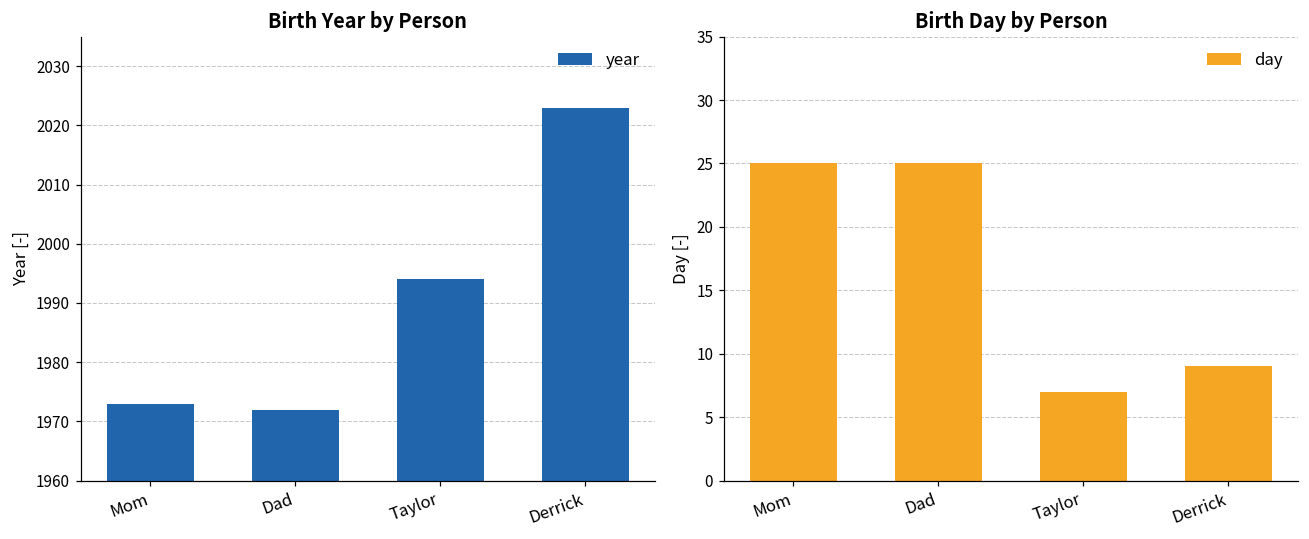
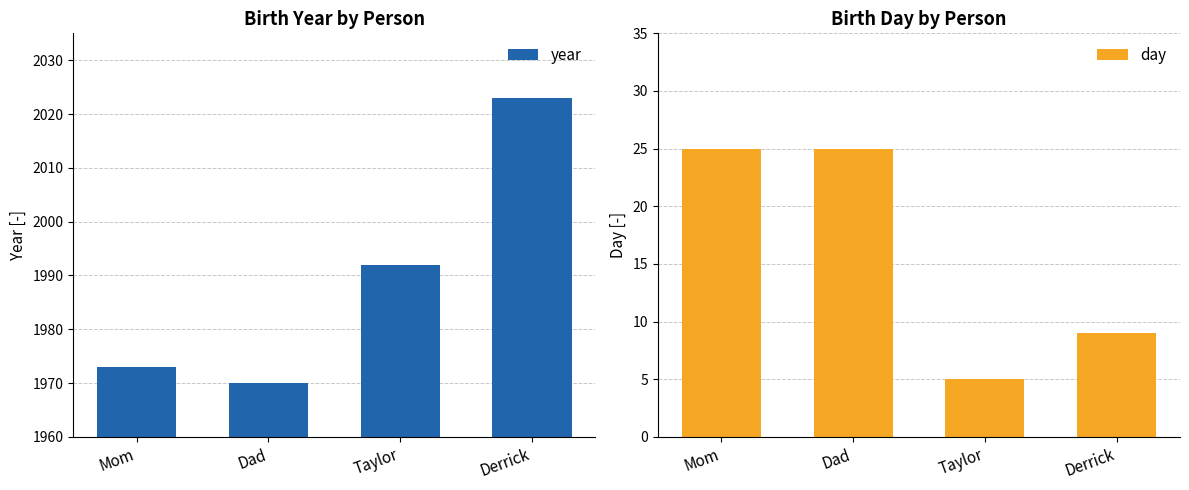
  {
    "Birth Year by Person": {
      "Mom": 1973,
-     "Dad": 1972,
-     "Taylor": 1994,
+     "Dad": 1970,
+     "Taylor": 1992,
      "Derrick": 2023
    },
    "Birth Day by Person": {
      "Mom": 25,
      "Dad": 25,
-     "Taylor": 7,
+     "Taylor": 5,
      "Derrick": 9
    }
  }
